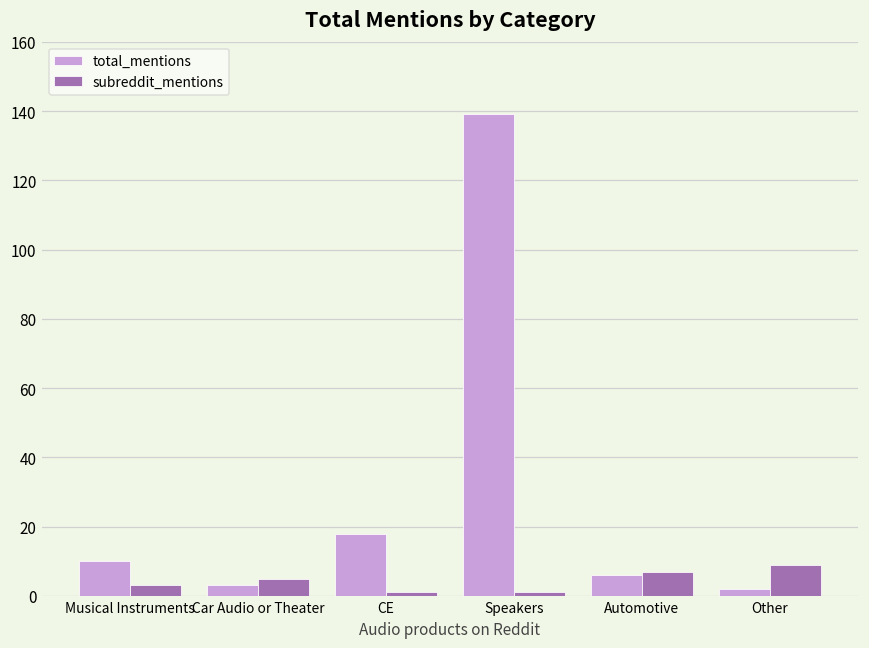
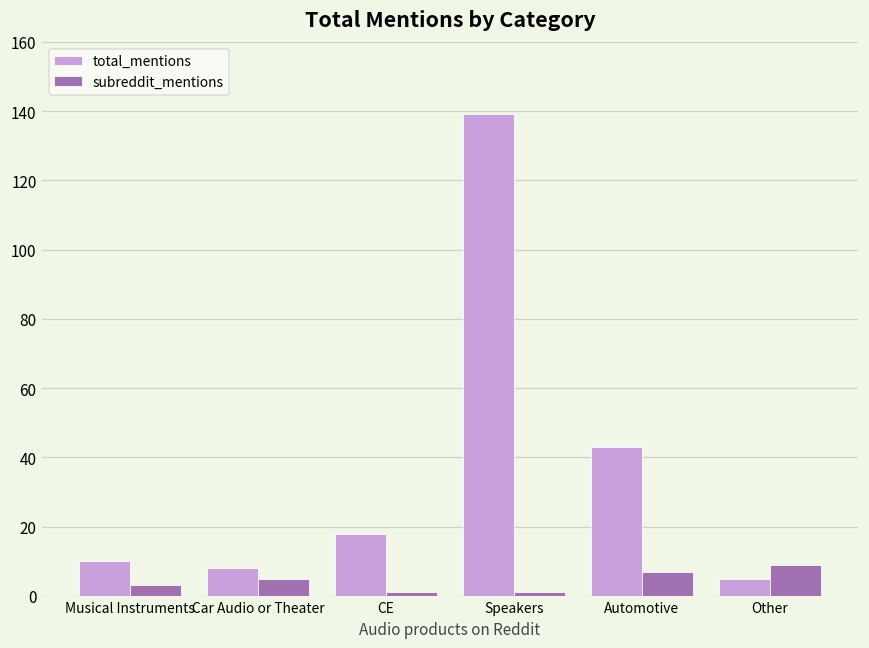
  {
    "total_mentions": {
      "Musical Instruments": 10,
-     "Car Audio or Theater": 3,
+     "Car Audio or Theater": 8,
      "CE": 18,
      "Speakers": 139,
-     "Automotive": 6,
-     "Other": 2
+     "Automotive": 43,
+     "Other": 5
    },
    "subreddit_mentions": {
      "Musical Instruments": 3,
      "Car Audio or Theater": 5,
      "CE": 1,
      "Speakers": 1,
      "Automotive": 7,
      "Other": 9
    }
  }
